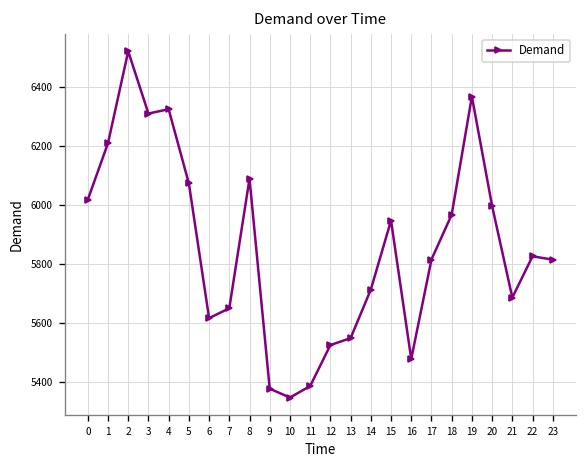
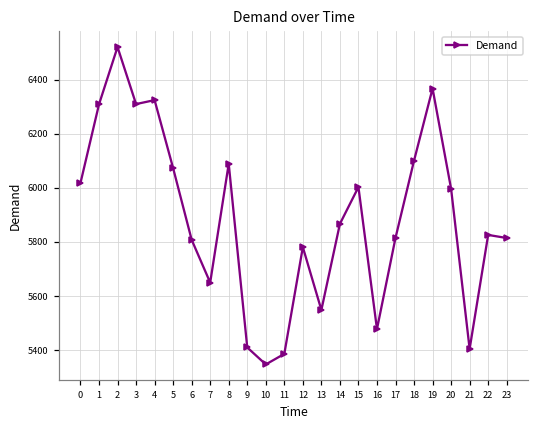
  {
    "0": 6020,
-   "1": 6210,
+   "1": 6310,
    "2": 6520,
    "3": 6310,
    "4": 6320,
    "5": 6070,
-   "6": 5620,
+   "6": 5810,
    "7": 5650,
    "8": 6090,
-   "9": 5380,
+   "9": 5410,
    "10": 5350,
    "11": 5390,
-   "12": 5530,
+   "12": 5780,
    "13": 5550,
-   "14": 5710,
-   "15": 5950,
+   "14": 5870,
+   "15": 6000,
    "16": 5480,
    "17": 5820,
-   "18": 5970,
+   "18": 6100,
    "19": 6370,
    "20": 6000,
-   "21": 5690,
+   "21": 5400,
    "22": 5830,
    "23": 5810
  }
